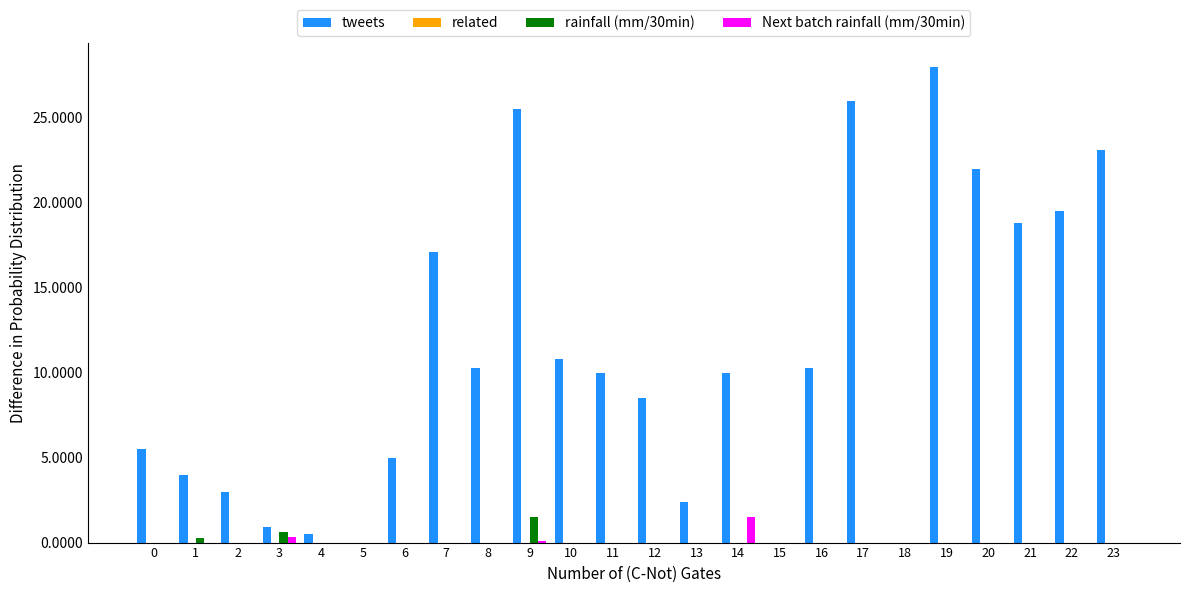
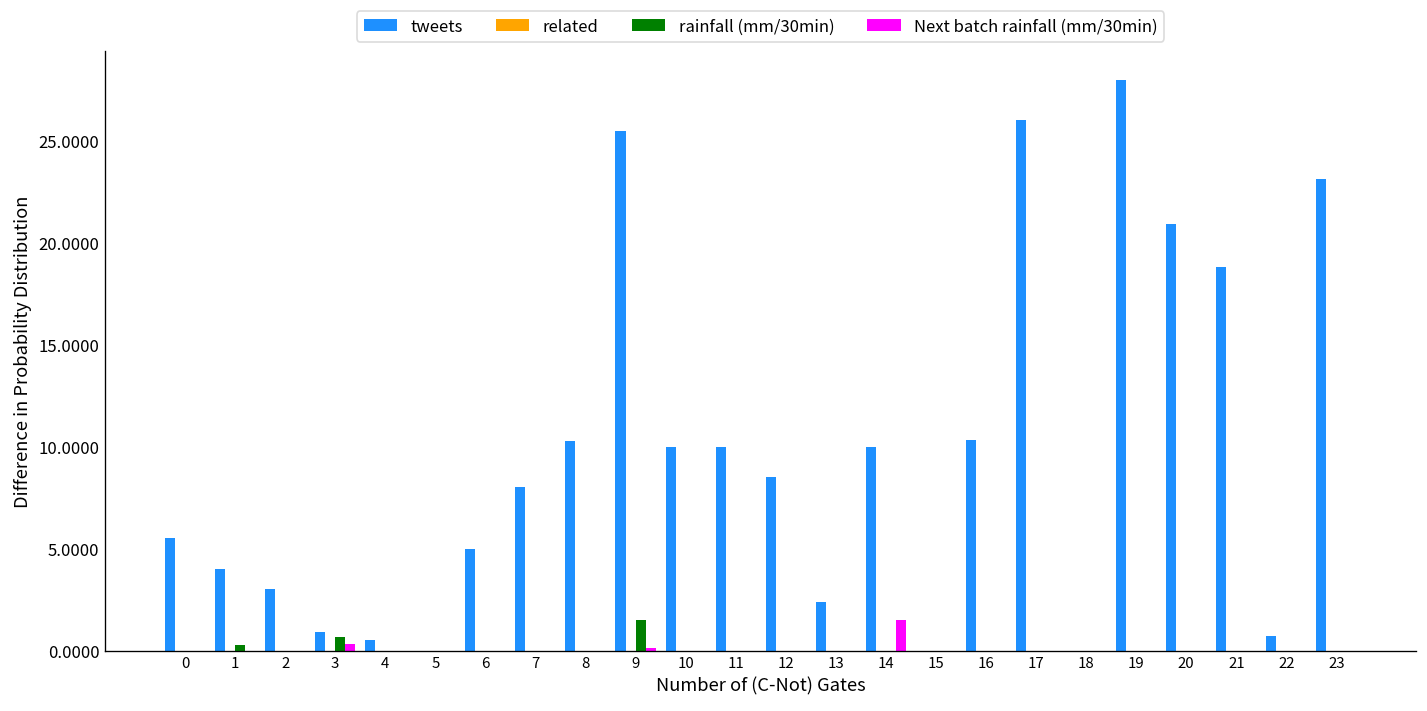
  {
    "tweets": {
      "0": 5.5,
      "1": 4.0,
      "2": 3.0,
      "3": 0.9,
      "4": 0.5,
      "5": 0.0,
      "6": 5.0,
-     "7": 17.1,
+     "7": 8.0,
      "8": 10.3,
      "9": 25.5,
-     "10": 10.8,
+     "10": 10.0,
      "11": 10.0,
      "12": 8.5,
      "13": 2.4,
      "14": 10.0,
      "15": 0.0,
      "16": 10.3,
      "17": 26.0,
      "18": 0.0,
      "19": 28.0,
-     "20": 22.0,
+     "20": 20.9,
      "21": 18.8,
-     "22": 19.5,
+     "22": 0.7,
      "23": 23.1
    },
    "related": {
      "0": 0.0,
      "1": 0.0,
      "2": 0.0,
      "3": 0.0,
      "4": 0.0,
      "5": 0.0,
      "6": 0.0,
      "7": 0.0,
      "8": 0.0,
      "9": 0.0,
      "10": 0.0,
      "11": 0.0,
      "12": 0.0,
      "13": 0.0,
      "14": 0.0,
      "15": 0.0,
      "16": 0.0,
      "17": 0.0,
      "18": 0.0,
      "19": 0.0,
      "20": 0.0,
      "21": 0.0,
      "22": 0.0,
      "23": 0.0
    },
    "rainfall (mm/30min)": {
      "0": 0.0,
      "1": 0.3,
      "2": 0.0,
      "3": 0.6,
      "4": 0.0,
      "5": 0.0,
      "6": 0.0,
      "7": 0.0,
      "8": 0.0,
      "9": 1.5,
      "10": 0.0,
      "11": 0.0,
      "12": 0.0,
      "13": 0.0,
      "14": 0.0,
      "15": 0.0,
      "16": 0.0,
      "17": 0.0,
      "18": 0.0,
      "19": 0.0,
      "20": 0.0,
      "21": 0.0,
      "22": 0.0,
      "23": 0.0
    },
    "Next batch rainfall (mm/30min)": {
      "0": 0.0,
      "1": 0.0,
      "2": 0.0,
      "3": 0.3,
      "4": 0.0,
      "5": 0.0,
      "6": 0.0,
      "7": 0.0,
      "8": 0.0,
      "10": 0.0,
      "11": 0.0,
      "12": 0.0,
      "13": 0.0,
      "14": 1.5,
      "15": 0.0,
      "16": 0.0,
      "17": 0.0,
      "18": 0.0,
      "19": 0.0,
      "20": 0.0,
      "21": 0.0,
      "22": 0.0,
      "23": 0.0
    }
  }
